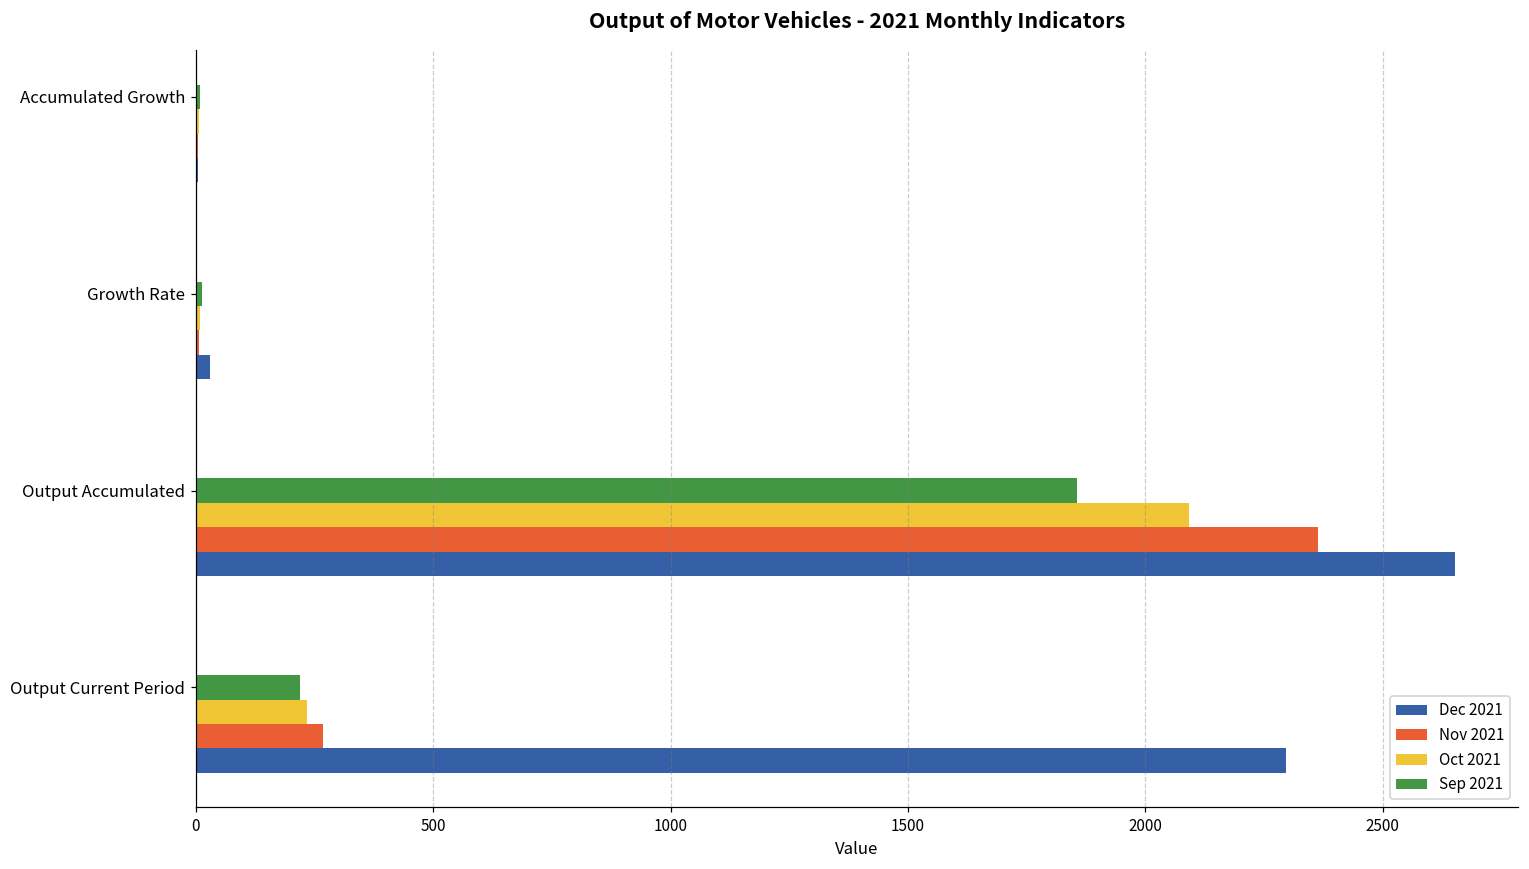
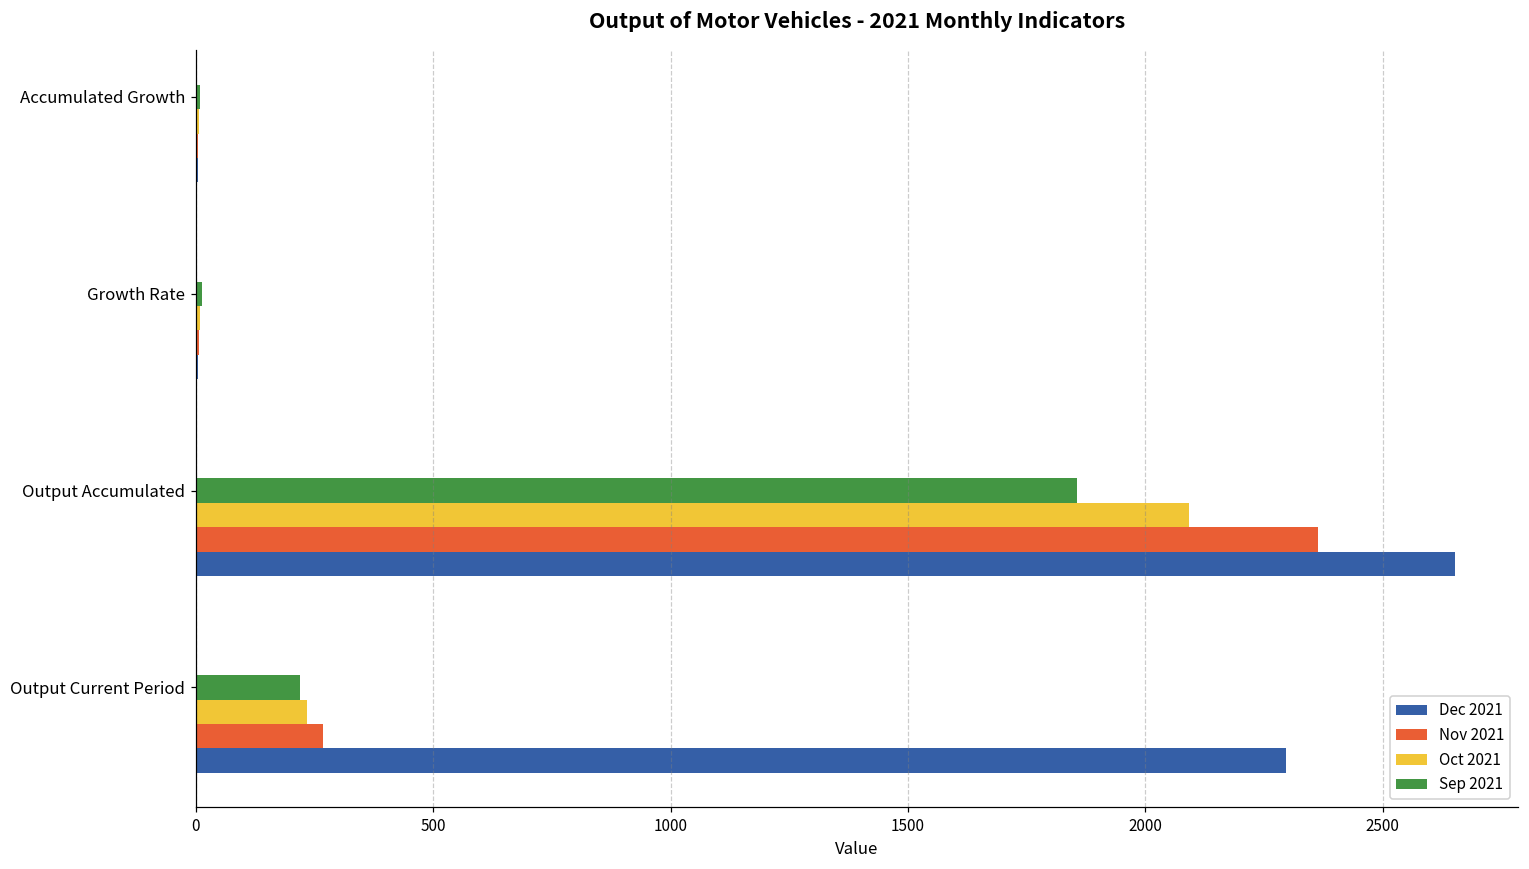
  {
    "Dec 2021": {
-     "Growth Rate": 30,
+     "Growth Rate": 0,
      "Output Accumulated": 2650,
      "Output Current Period": 2300
    },
    "Nov 2021": {
      "Growth Rate": 10,
      "Output Accumulated": 2360,
      "Output Current Period": 270
    },
    "Oct 2021": {
      "Accumulated Growth": 10,
      "Growth Rate": 10,
      "Output Accumulated": 2090,
      "Output Current Period": 230
    },
    "Sep 2021": {
      "Accumulated Growth": 10,
      "Growth Rate": 10,
      "Output Accumulated": 1860,
      "Output Current Period": 220
    }
  }
